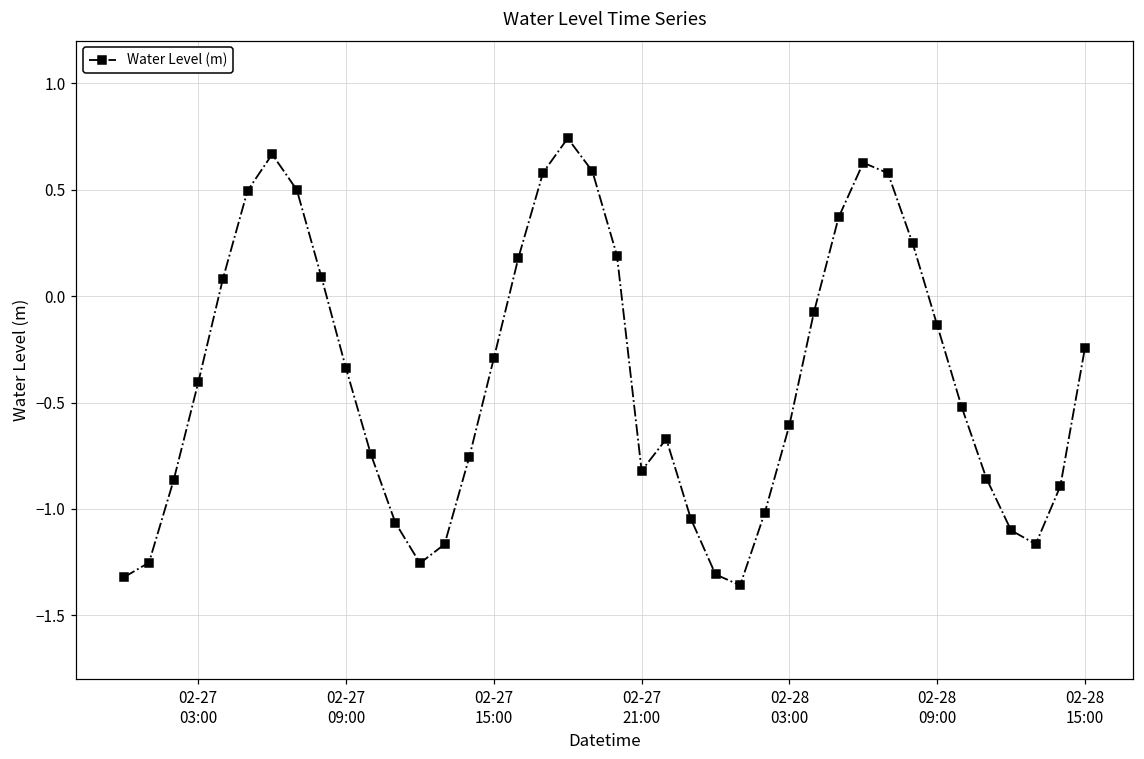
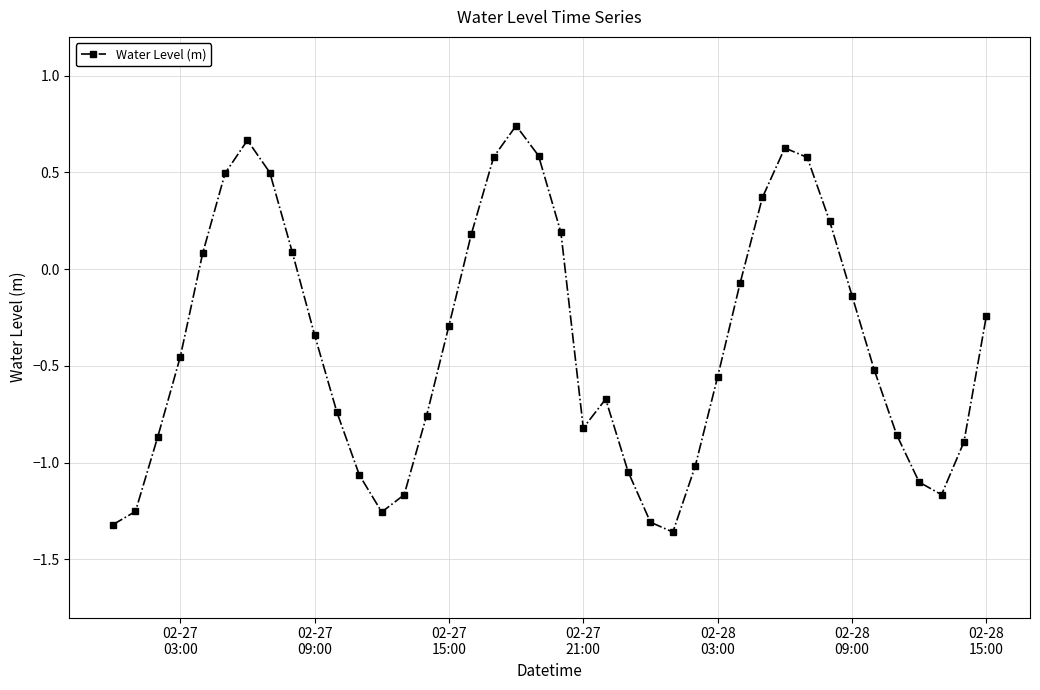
  {
-   "02-27 03:00": -0.41,
+   "02-27 03:00": -0.45,
    "02-27 09:00": -0.34,
    "02-27 15:00": -0.29,
    "02-27 21:00": -0.82,
-   "02-28 03:00": -0.61,
+   "02-28 03:00": -0.56,
    "02-28 09:00": -0.14,
    "02-28 15:00": -0.24
  }
